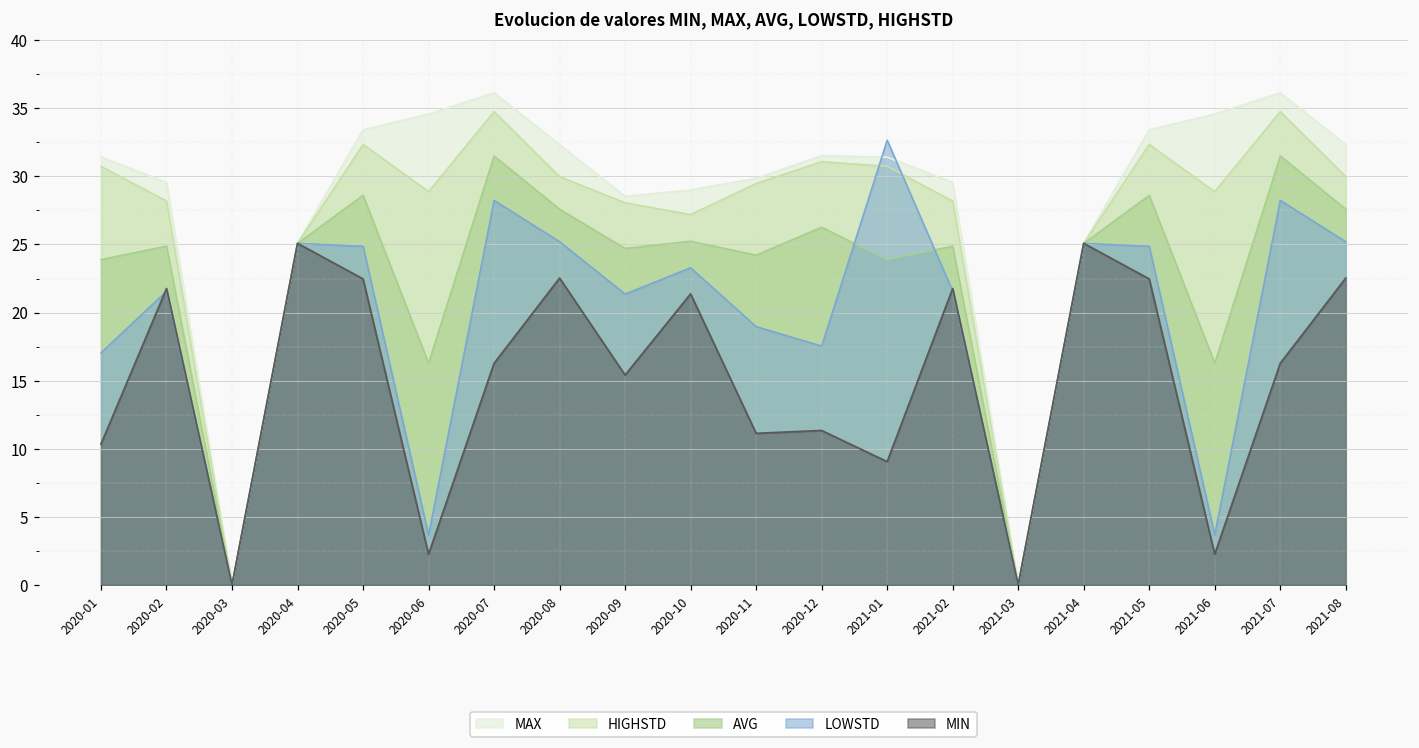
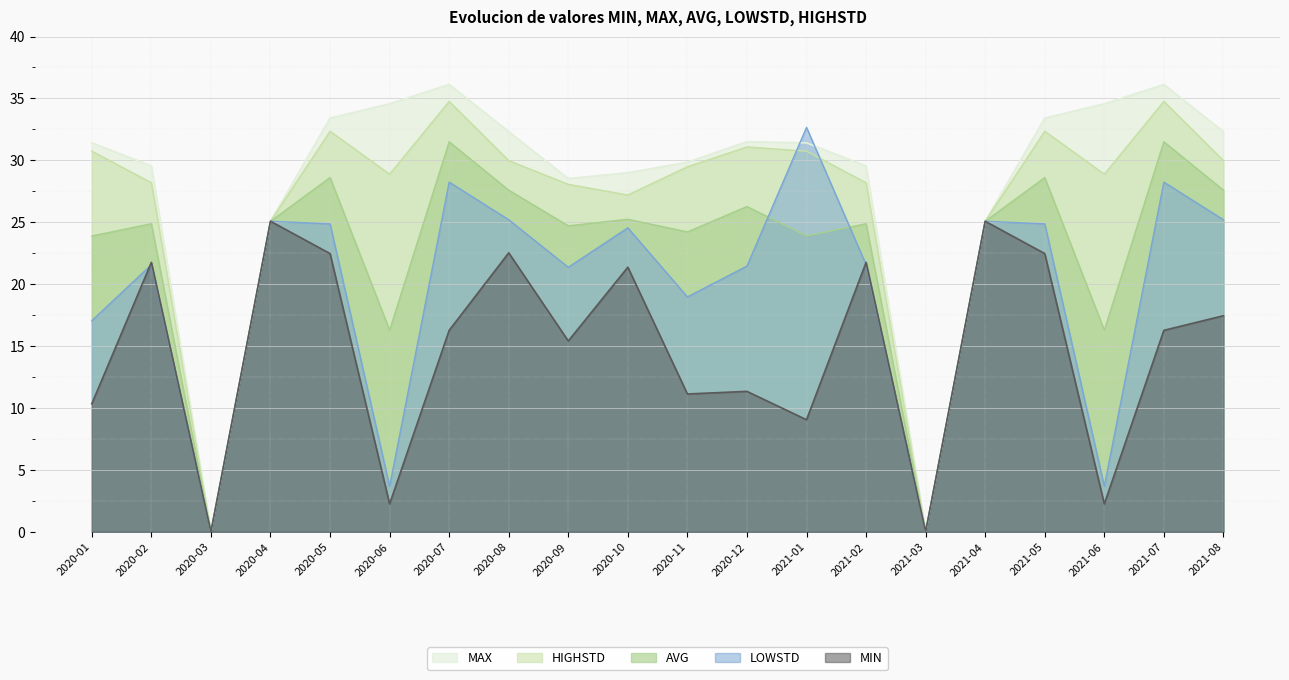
  {
    "LOWSTD": {
      "2020-01": 17.1,
      "2020-05": 24.9,
      "2020-06": 3.7,
      "2020-07": 28.2,
      "2020-08": 25.2,
      "2020-09": 21.4,
-     "2020-10": 23.3,
+     "2020-10": 24.6,
      "2020-11": 19.0,
-     "2020-12": 17.5,
+     "2020-12": 21.5,
      "2021-01": 32.7,
      "2021-05": 24.9,
      "2021-06": 3.7,
      "2021-07": 28.2,
      "2021-08": 25.2
    },
    "MIN": {
      "2020-01": 10.3,
      "2020-05": 22.5,
      "2020-06": 2.3,
      "2020-07": 16.3,
      "2020-08": 22.5,
      "2020-09": 15.4,
      "2020-10": 21.4,
      "2020-11": 11.1,
      "2020-12": 11.3,
      "2021-01": 9.1,
      "2021-05": 22.5,
      "2021-06": 2.3,
      "2021-07": 16.3,
-     "2021-08": 22.5
+     "2021-08": 17.5
    }
  }
